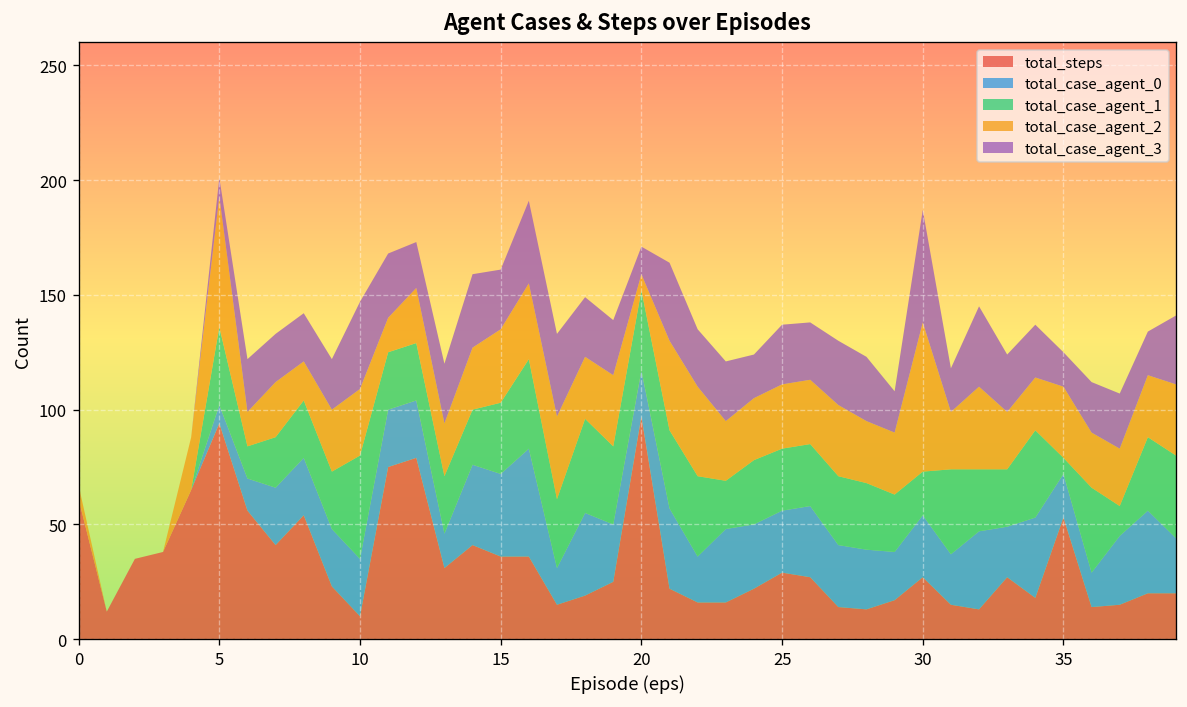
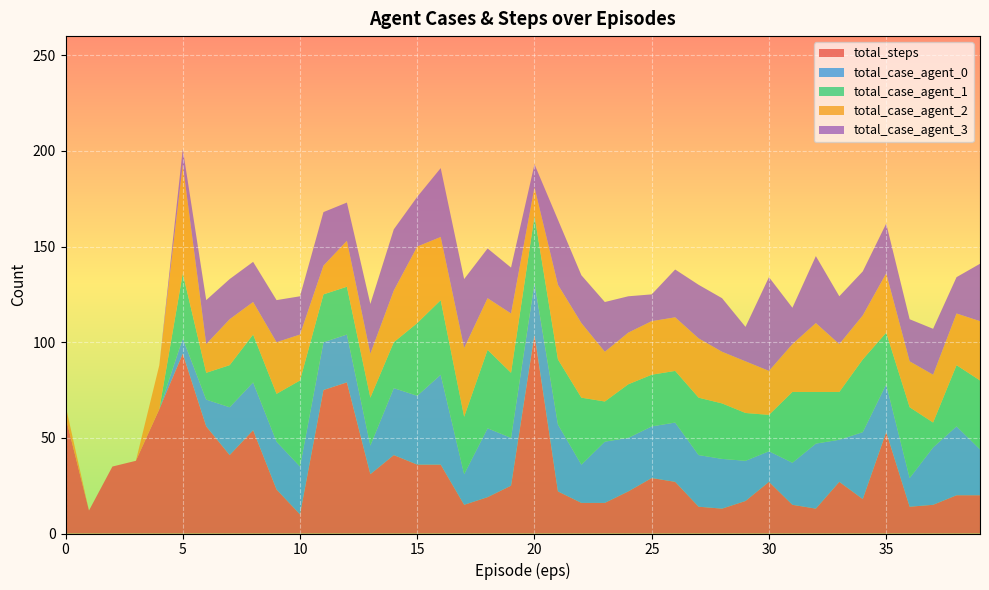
  {
    "total_steps": {
      "5": 94,
      "10": 10,
      "15": 36,
-     "20": 97,
+     "20": 104,
      "25": 29,
      "30": 27,
      "35": 53
    },
    "total_case_agent_0": {
      "5": 8,
      "10": 25,
      "15": 36,
-     "20": 20,
+     "20": 27,
      "25": 27,
-     "30": 27,
-     "35": 19
+     "30": 16,
+     "35": 25
    },
    "total_case_agent_1": {
      "5": 34,
      "10": 45,
-     "15": 31,
+     "15": 38,
      "20": 35,
      "25": 27,
      "30": 19,
-     "35": 7
+     "35": 27
    },
    "total_case_agent_2": {
      "5": 57,
-     "10": 29,
-     "15": 32,
-     "20": 7,
+     "10": 24,
+     "15": 40,
+     "20": 15,
      "25": 28,
-     "30": 65,
+     "30": 23,
      "35": 31
    },
    "total_case_agent_3": {
      "5": 8,
-     "10": 38,
+     "10": 20,
      "15": 26,
      "20": 12,
-     "25": 26,
+     "25": 14,
      "30": 49,
-     "35": 15
+     "35": 26
    }
  }
